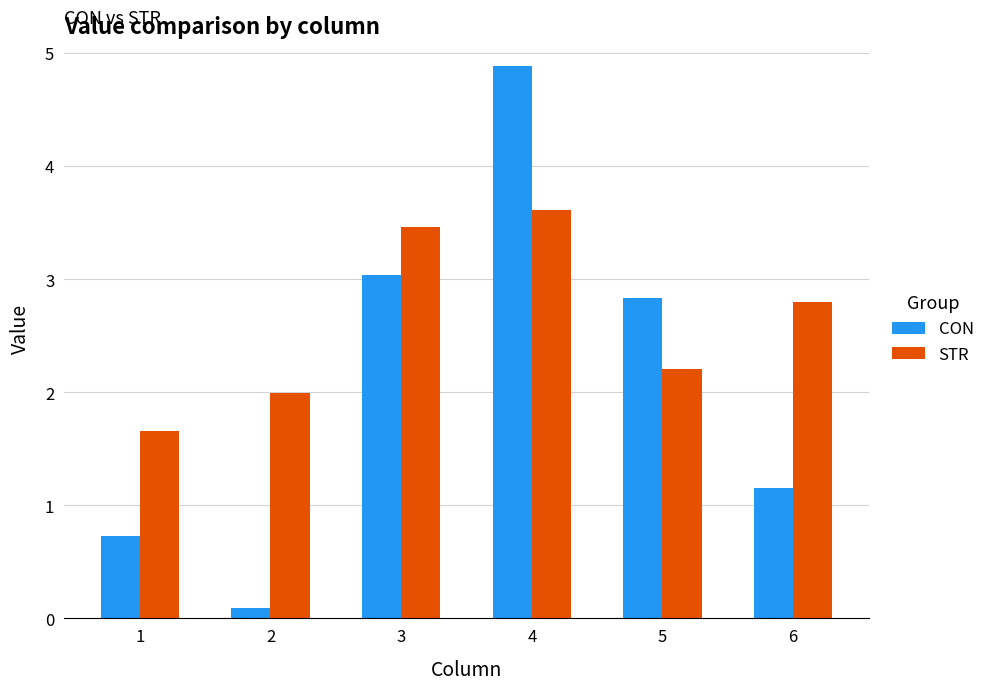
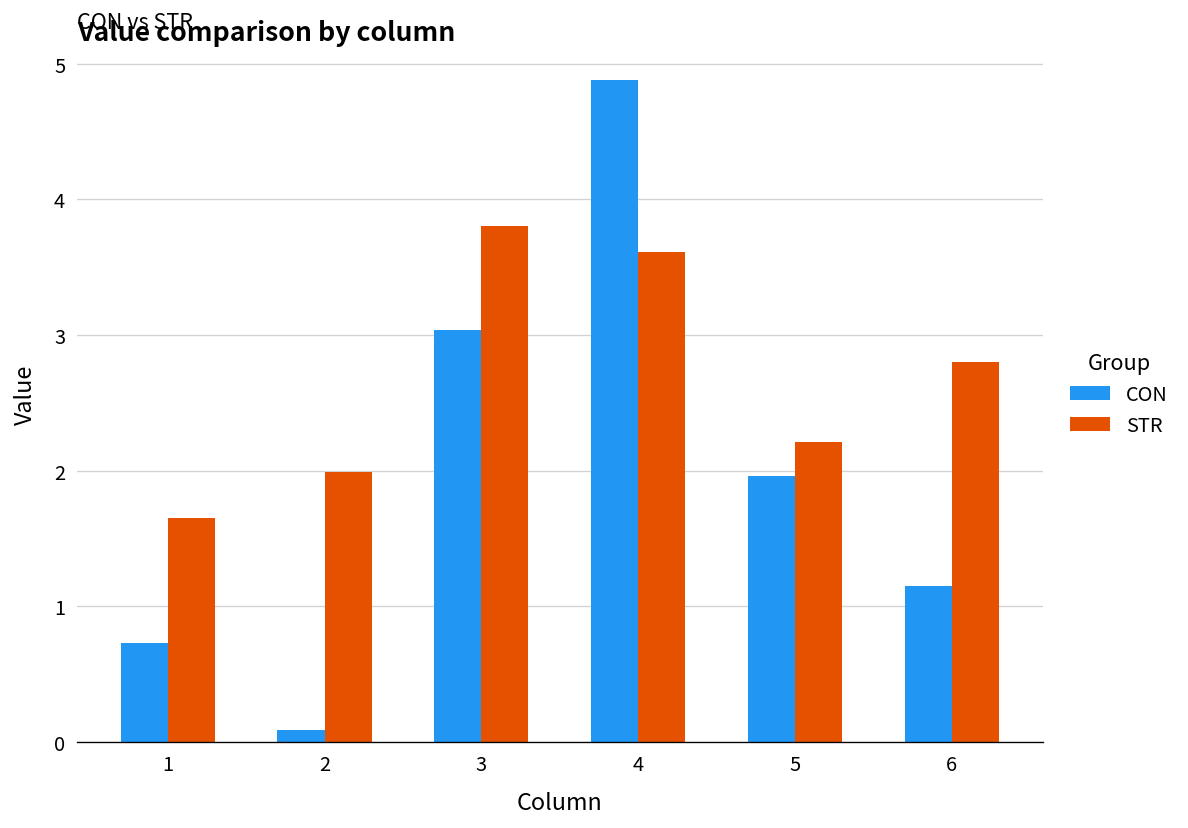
  {
    "CON": {
      "1": 0.73,
      "2": 0.09,
      "3": 3.04,
      "4": 4.88,
-     "5": 2.83,
+     "5": 1.96,
      "6": 1.15
    },
    "STR": {
      "1": 1.65,
      "2": 1.99,
-     "3": 3.46,
+     "3": 3.80,
      "4": 3.61,
      "5": 2.21,
      "6": 2.80
    }
  }
